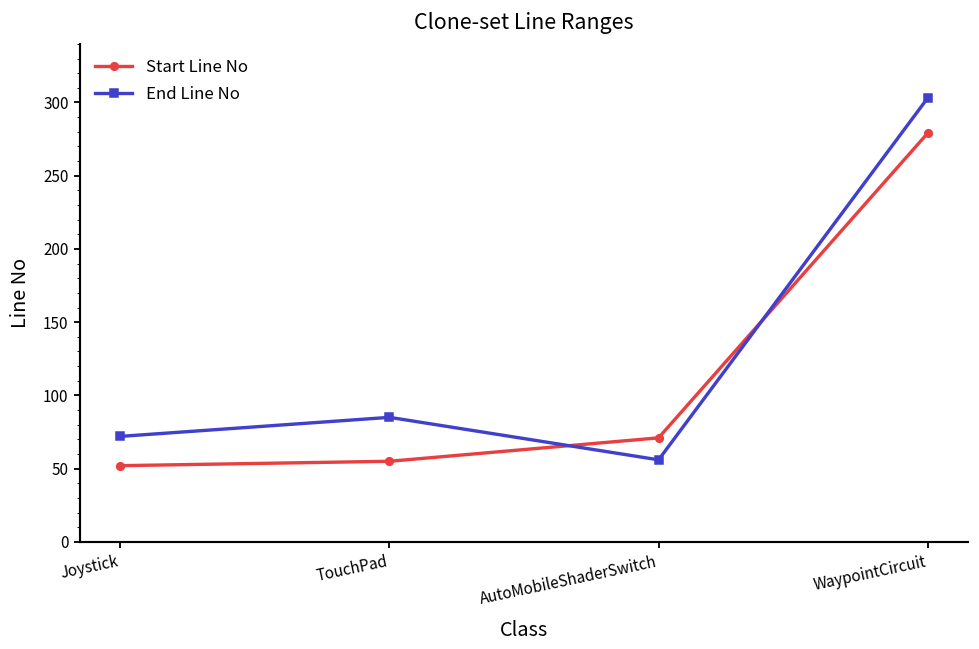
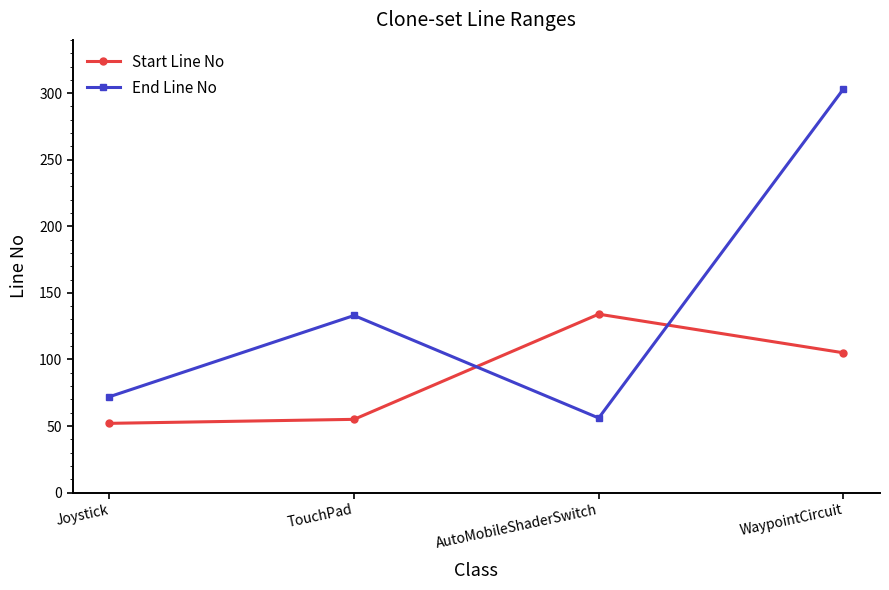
  {
    "Start Line No": {
      "Joystick": 52,
      "TouchPad": 55,
-     "AutoMobileShaderSwitch": 71,
-     "WaypointCircuit": 279
+     "AutoMobileShaderSwitch": 134,
+     "WaypointCircuit": 105
    },
    "End Line No": {
      "Joystick": 72,
-     "TouchPad": 85,
+     "TouchPad": 133,
      "AutoMobileShaderSwitch": 56,
      "WaypointCircuit": 303
    }
  }
